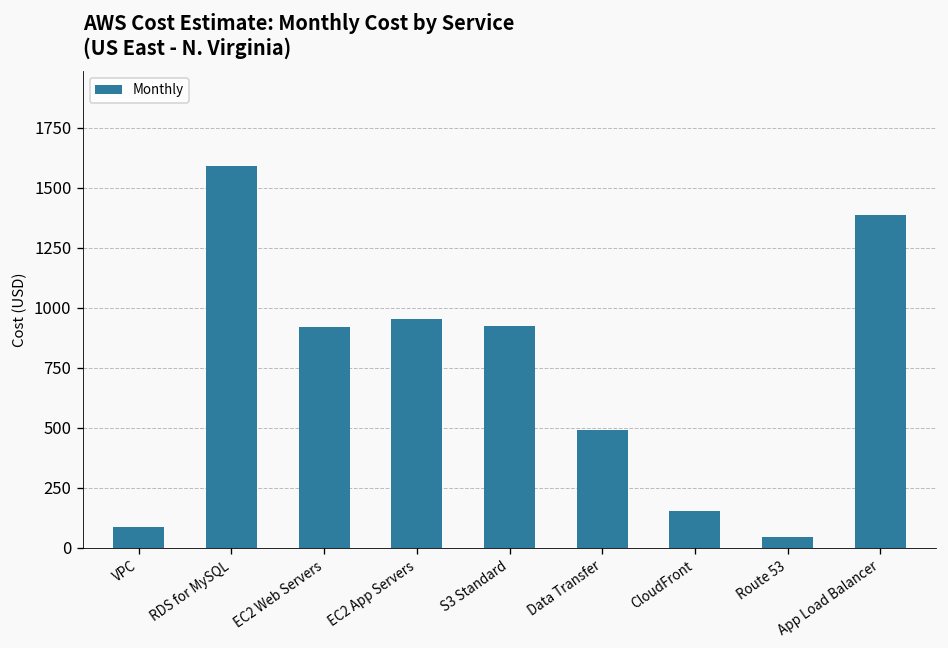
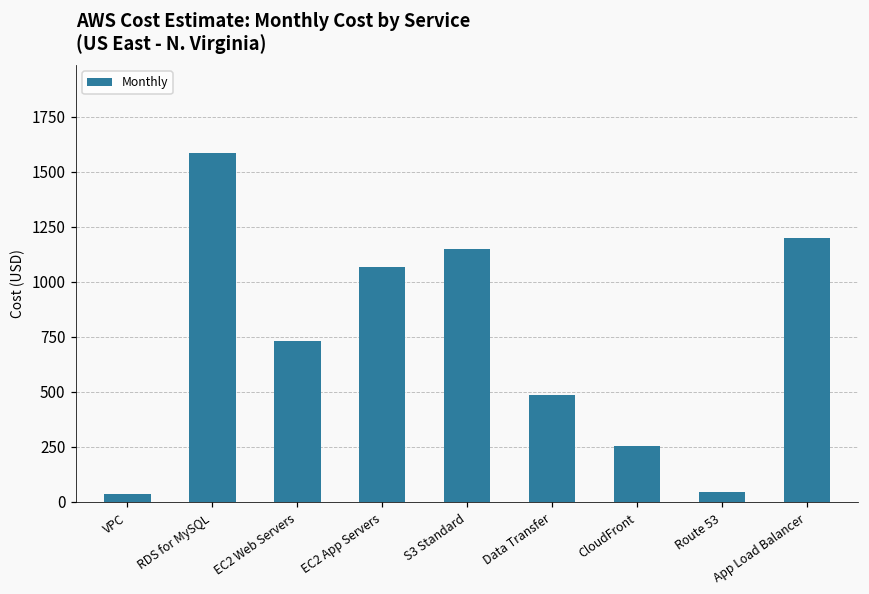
  {
-   "VPC": 80,
+   "VPC": 40,
    "RDS for MySQL": 1590,
-   "EC2 Web Servers": 920,
-   "EC2 App Servers": 950,
-   "S3 Standard": 920,
+   "EC2 Web Servers": 730,
+   "EC2 App Servers": 1070,
+   "S3 Standard": 1150,
    "Data Transfer": 490,
-   "CloudFront": 150,
+   "CloudFront": 260,
    "Route 53": 40,
-   "App Load Balancer": 1390
+   "App Load Balancer": 1200
  }
